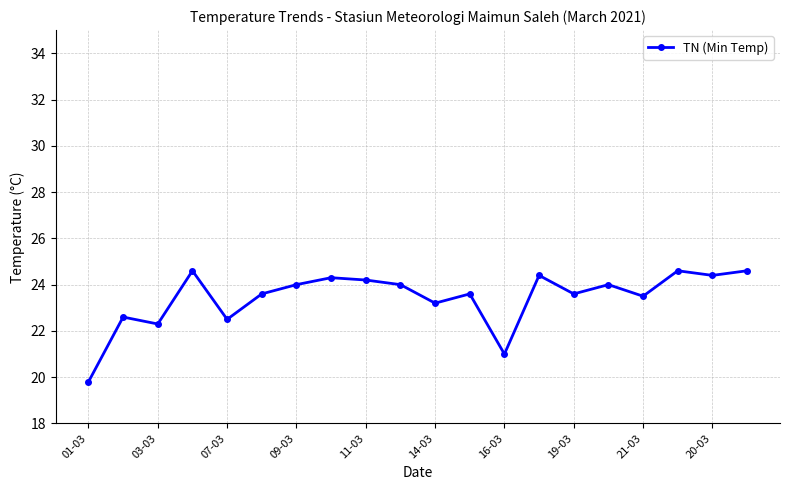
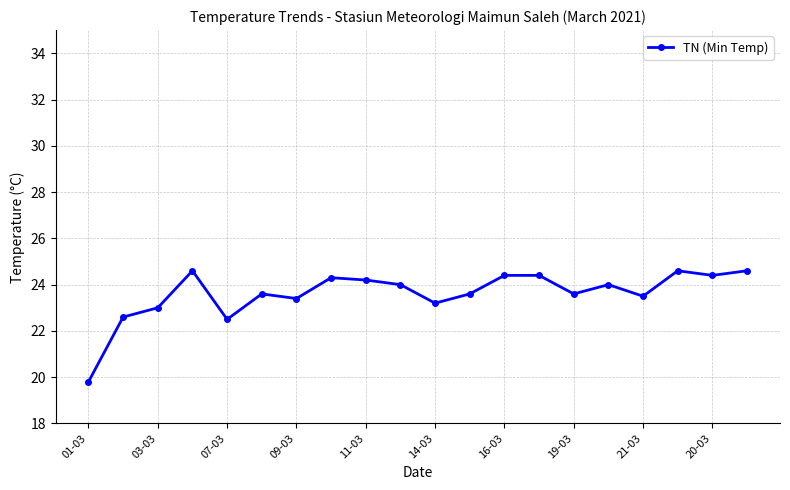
  {
    "01-03": 19.8,
-   "03-03": 22.3,
+   "03-03": 23.0,
    "07-03": 22.5,
-   "09-03": 24.0,
+   "09-03": 23.4,
    "11-03": 24.2,
    "14-03": 23.2,
-   "16-03": 21.0,
+   "16-03": 24.4,
    "19-03": 23.6,
    "21-03": 23.5,
    "20-03": 24.4
  }
